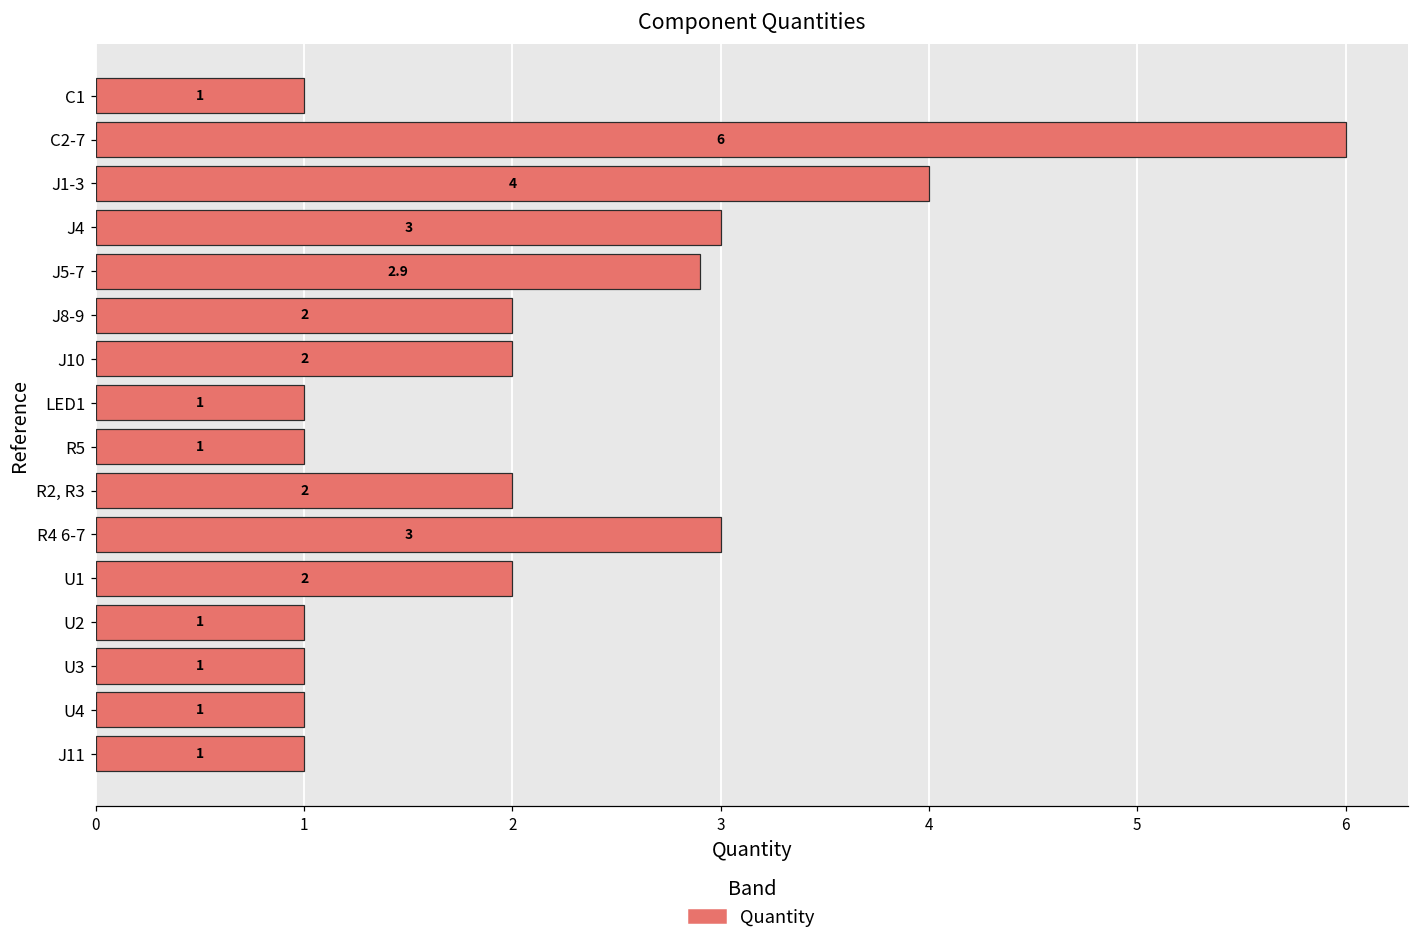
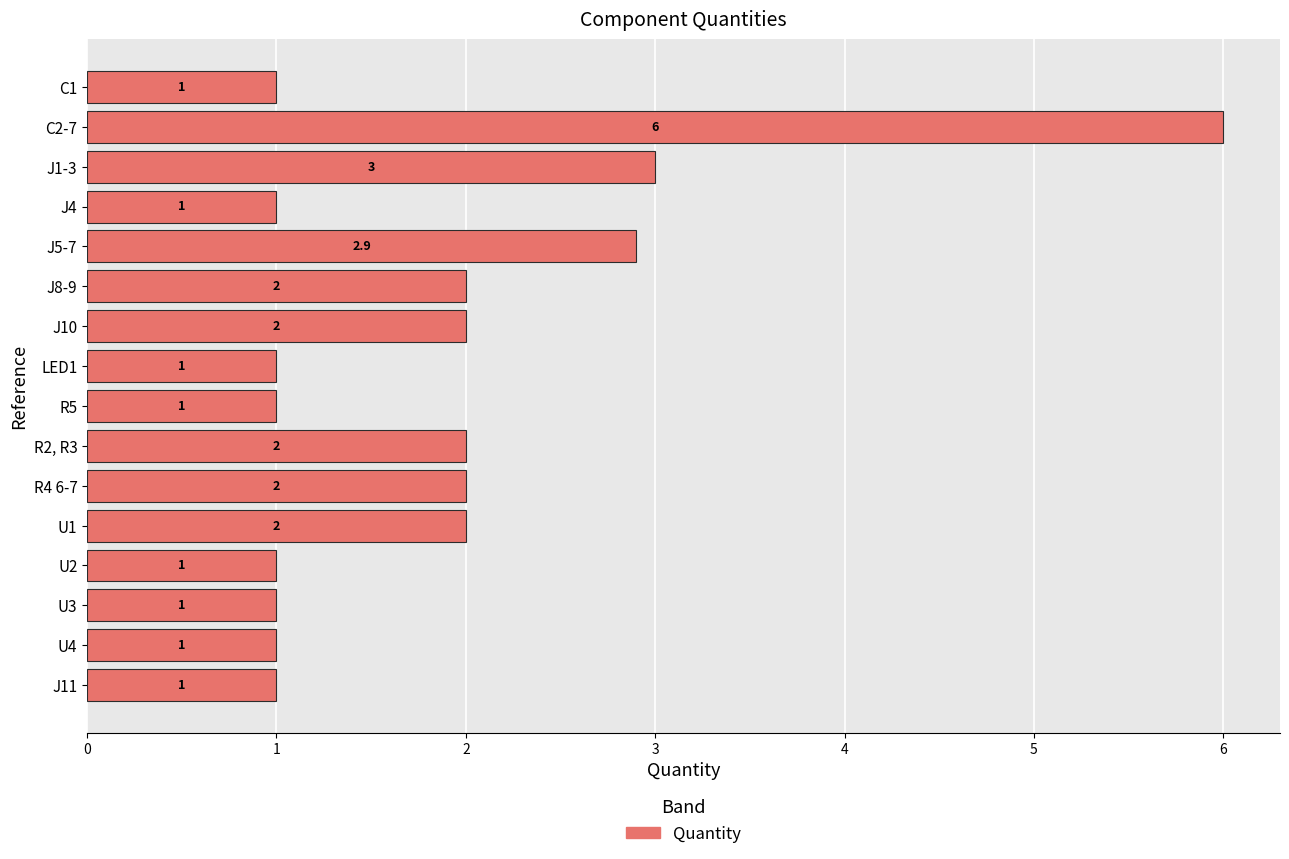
  {
    "C1": 1,
    "C2-7": 6,
-   "J1-3": 4,
-   "J4": 3,
+   "J1-3": 3,
+   "J4": 1,
    "J5-7": 2.9,
    "J8-9": 2,
    "J10": 2,
    "LED1": 1,
    "R5": 1,
    "R2, R3": 2,
-   "R4 6-7": 3,
+   "R4 6-7": 2,
    "U1": 2,
    "U2": 1,
    "U3": 1,
    "U4": 1,
    "J11": 1
  }
